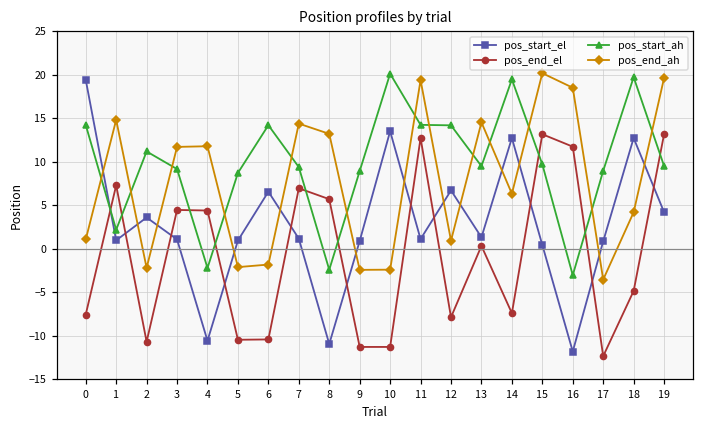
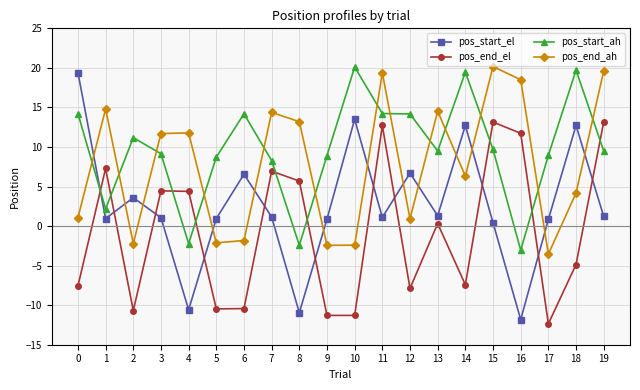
  {
    "pos_start_el": {
      "0": 19,
      "1": 1,
      "2": 4,
      "3": 1,
      "4": -11,
      "5": 1,
      "6": 7,
      "7": 1,
      "8": -11,
      "9": 1,
      "10": 13,
      "11": 1,
      "12": 7,
      "13": 1,
      "14": 13,
      "15": 0,
      "16": -12,
      "17": 1,
      "18": 13,
-     "19": 4
+     "19": 1
    },
    "pos_end_el": {
      "0": -8,
      "1": 7,
      "2": -11,
      "3": 4,
      "4": 4,
      "5": -10,
      "6": -10,
      "7": 7,
      "8": 6,
      "9": -11,
      "10": -11,
      "11": 13,
      "12": -8,
      "13": 0,
      "14": -7,
      "15": 13,
      "16": 12,
      "17": -12,
      "18": -5,
      "19": 13
    },
    "pos_start_ah": {
      "0": 14,
      "1": 2,
      "2": 11,
      "3": 9,
      "4": -2,
      "5": 9,
      "6": 14,
-     "7": 9,
+     "7": 8,
      "8": -2,
      "9": 9,
      "10": 20,
      "11": 14,
      "12": 14,
      "13": 9,
      "14": 19,
      "15": 10,
      "16": -3,
      "17": 9,
      "18": 20,
      "19": 10
    },
    "pos_end_ah": {
      "0": 1,
      "1": 15,
      "2": -2,
      "3": 12,
      "4": 12,
      "5": -2,
      "6": -2,
      "7": 14,
      "8": 13,
      "9": -2,
      "10": -2,
      "11": 19,
      "12": 1,
      "13": 15,
      "14": 6,
      "15": 20,
      "16": 18,
      "17": -4,
      "18": 4,
      "19": 20
    }
  }
